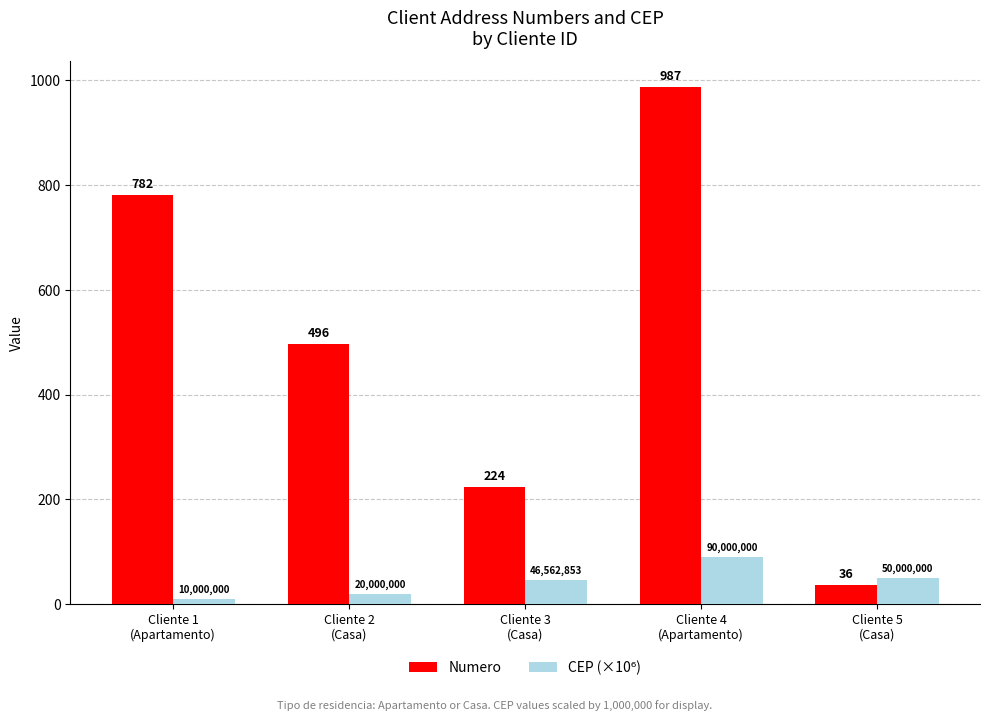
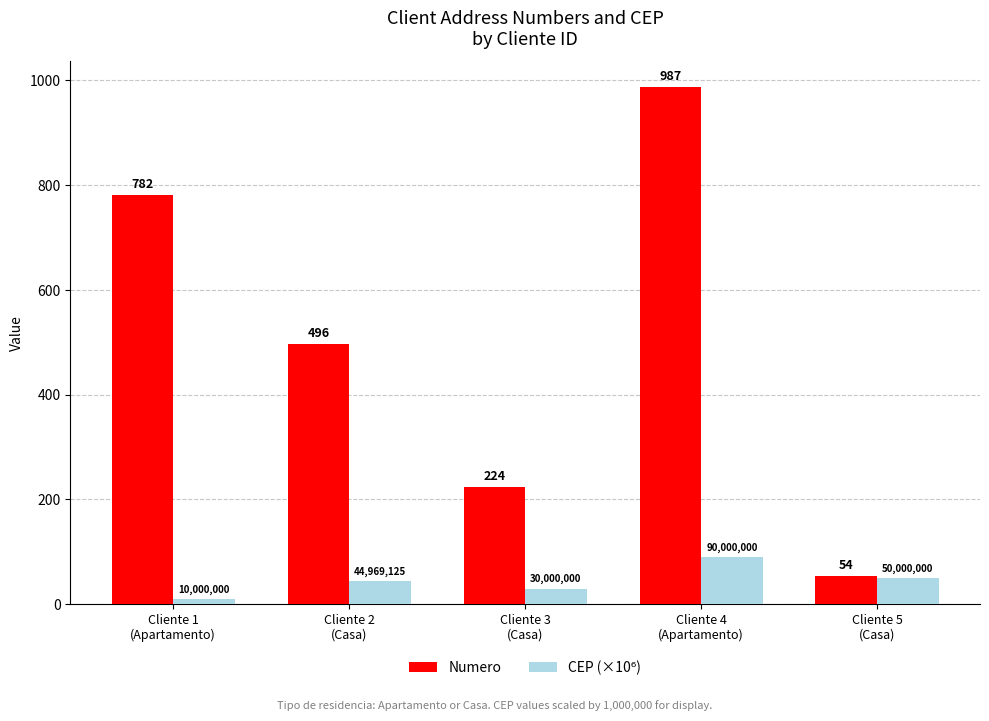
  {
    "Numero": {
      "Cliente 1 (Apartamento)": "782",
      "Cliente 2 (Casa)": "496",
      "Cliente 3 (Casa)": "224",
      "Cliente 4 (Apartamento)": "987",
-     "Cliente 5 (Casa)": "36"
+     "Cliente 5 (Casa)": "54"
    },
    "CEP (×10⁶)": {
-     "Cliente 2 (Casa)": "20,000,000",
-     "Cliente 3 (Casa)": "46,562,853"
+     "Cliente 2 (Casa)": "44,969,125",
+     "Cliente 3 (Casa)": "30,000,000"
    }
  }
